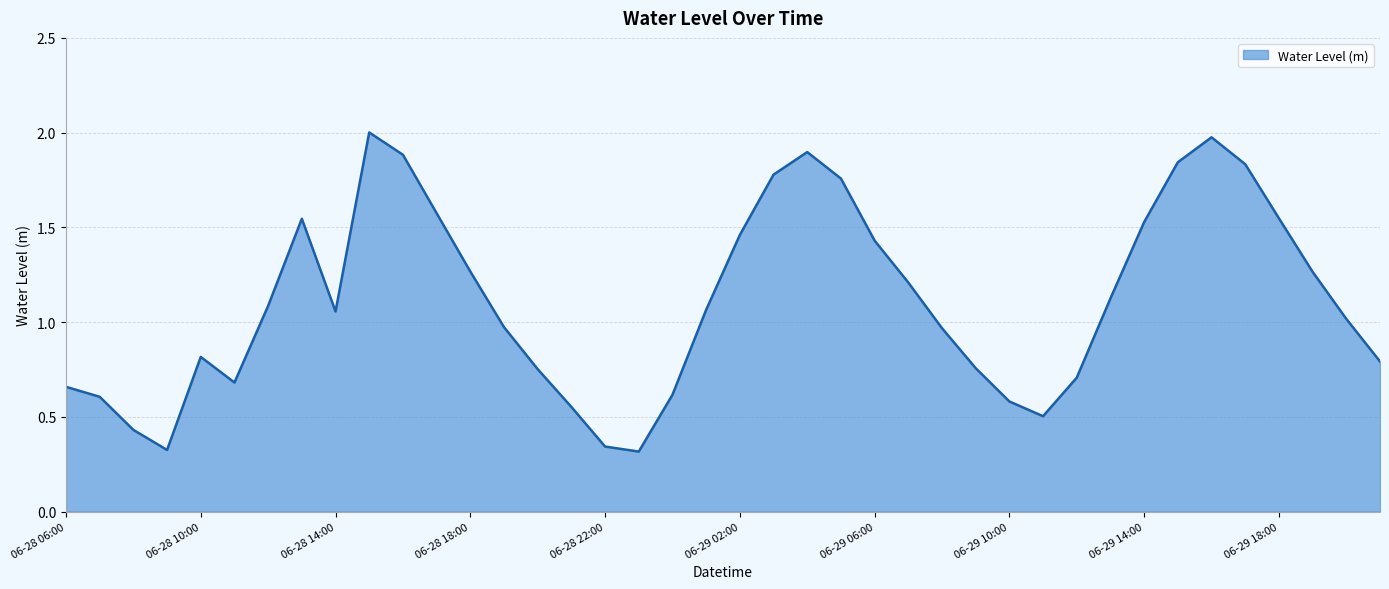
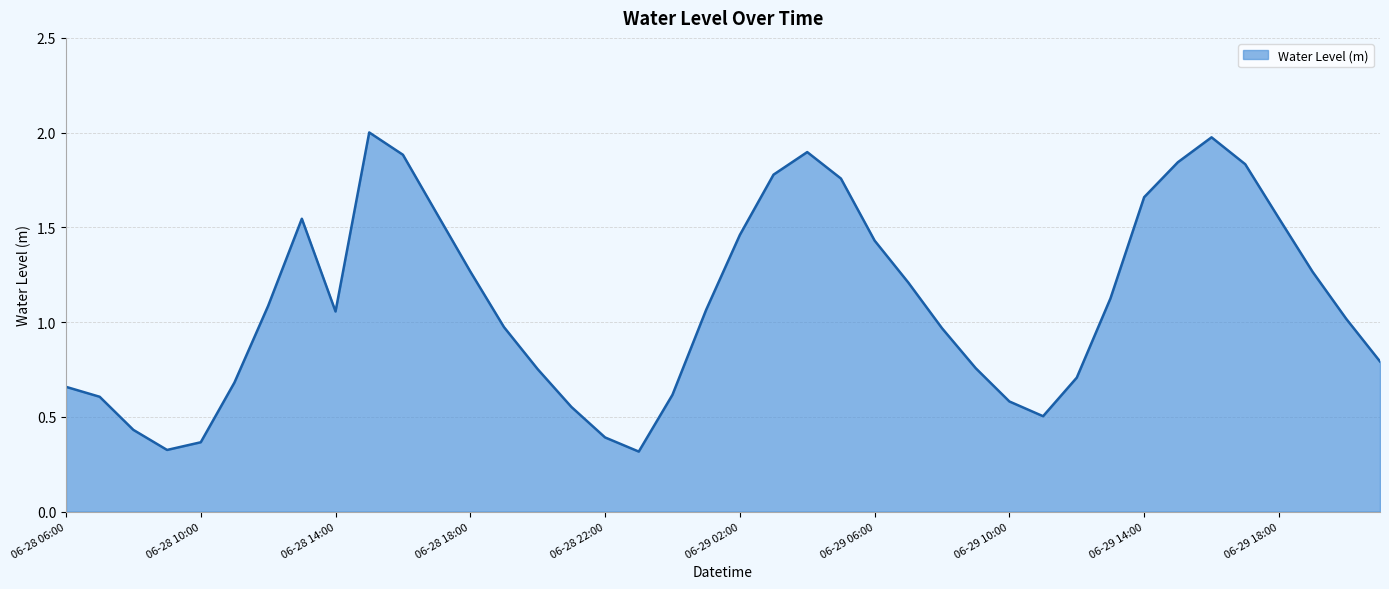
  {
    "06-28 06:00": 0.66,
-   "06-28 10:00": 0.82,
+   "06-28 10:00": 0.37,
    "06-28 14:00": 1.06,
    "06-28 18:00": 1.27,
-   "06-28 22:00": 0.34,
+   "06-28 22:00": 0.39,
    "06-29 02:00": 1.46,
    "06-29 06:00": 1.43,
    "06-29 10:00": 0.58,
-   "06-29 14:00": 1.53,
+   "06-29 14:00": 1.66,
    "06-29 18:00": 1.55
  }
